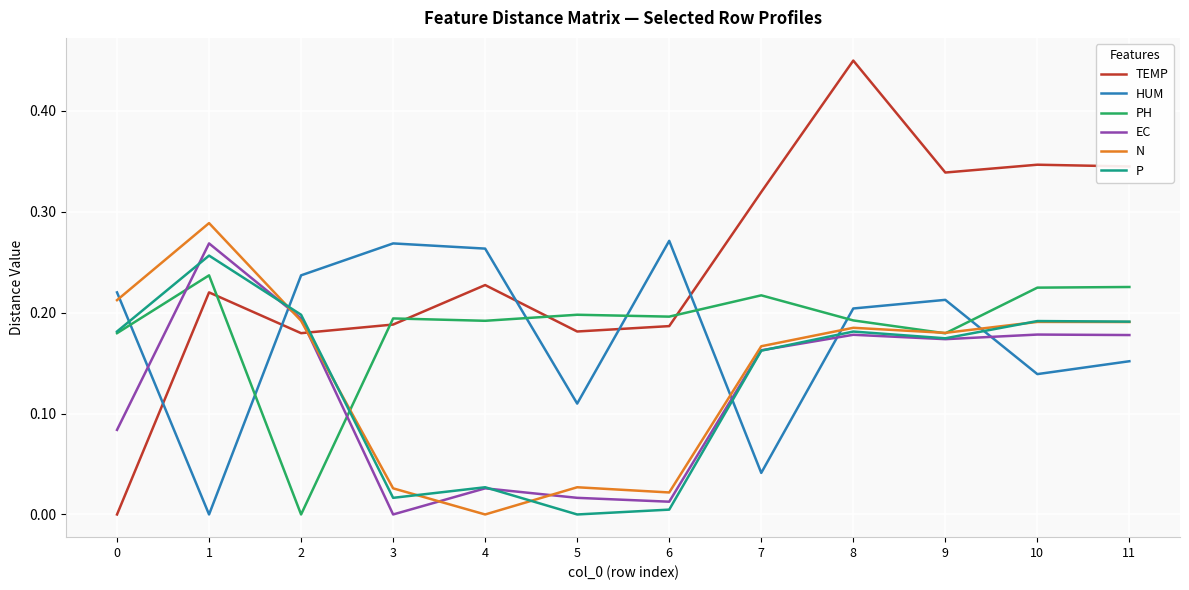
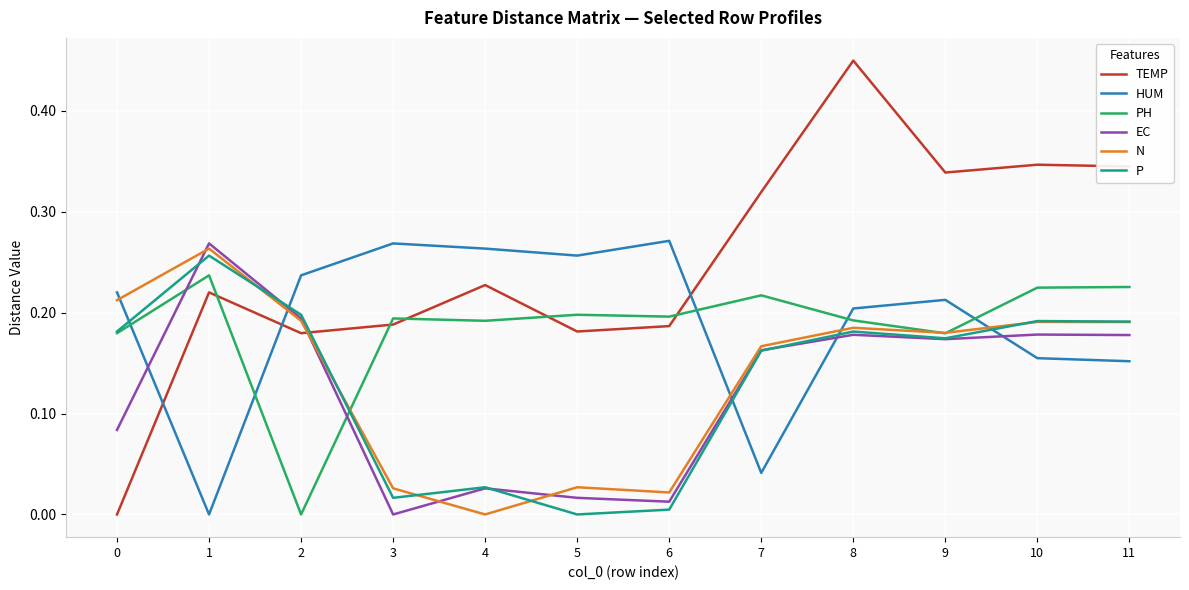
  {
    "TEMP": {
      "0": 0.000,
      "1": 0.220,
      "2": 0.180,
      "3": 0.188,
      "4": 0.227,
      "5": 0.181,
      "6": 0.187,
      "7": 0.319,
      "8": 0.450,
      "9": 0.339,
      "10": 0.347
    },
    "HUM": {
      "0": 0.220,
      "1": 0.000,
      "2": 0.237,
      "3": 0.269,
      "4": 0.263,
-     "5": 0.110,
+     "5": 0.256,
      "6": 0.271,
      "7": 0.041,
      "8": 0.204,
      "9": 0.213,
-     "10": 0.139,
+     "10": 0.155,
      "11": 0.152
    },
    "EC": {
      "0": 0.084,
      "1": 0.269,
      "3": 0.000,
      "5": 0.016,
      "6": 0.013,
      "8": 0.178,
      "10": 0.178,
      "11": 0.178
    },
    "N": {
      "0": 0.212,
-     "1": 0.289,
+     "1": 0.263,
      "3": 0.026,
      "4": 0.000,
      "5": 0.027,
      "6": 0.022,
      "7": 0.167,
      "8": 0.185
    }
  }
